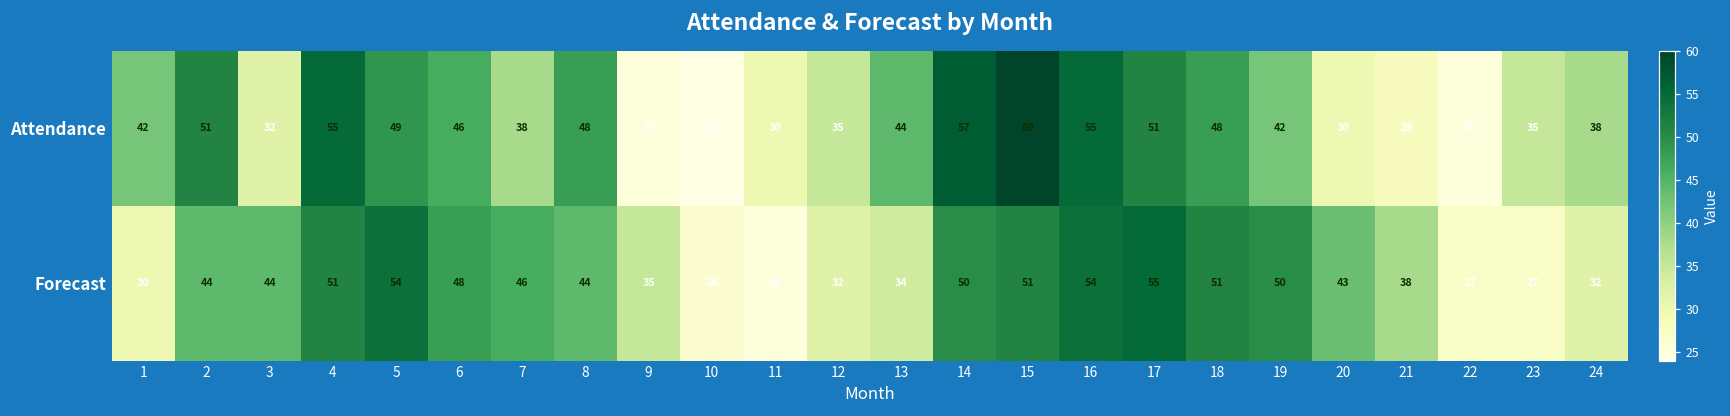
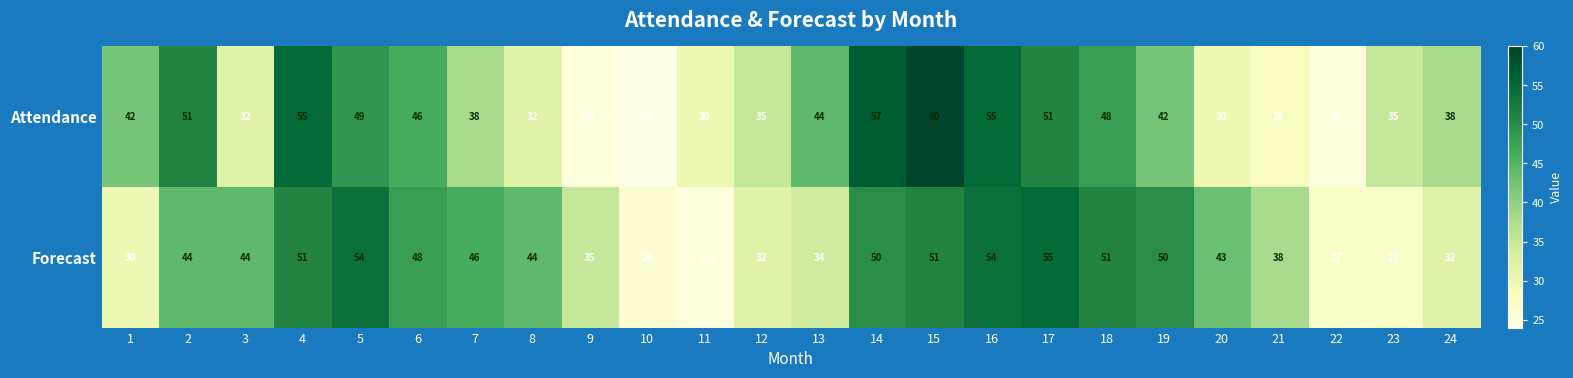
  {
    "Attendance": {
      "1": 42,
      "2": 51,
      "3": 32,
      "4": 55,
      "5": 49,
      "6": 46,
      "7": 38,
-     "8": 48,
+     "8": 32,
      "11": 30,
      "12": 35,
      "13": 44,
      "14": 57,
      "16": 55,
      "17": 51,
      "18": 48,
      "19": 42,
      "20": 30,
      "21": 28,
      "23": 35,
      "24": 38
    },
    "Forecast": {
      "1": 30,
      "2": 44,
      "3": 44,
      "4": 51,
      "5": 54,
      "6": 48,
      "7": 46,
      "8": 44,
      "9": 35,
      "12": 32,
      "13": 34,
      "14": 50,
      "15": 51,
      "16": 54,
      "17": 55,
      "18": 51,
      "19": 50,
      "20": 43,
      "21": 38,
      "22": 27,
      "23": 27,
      "24": 32
    }
  }
